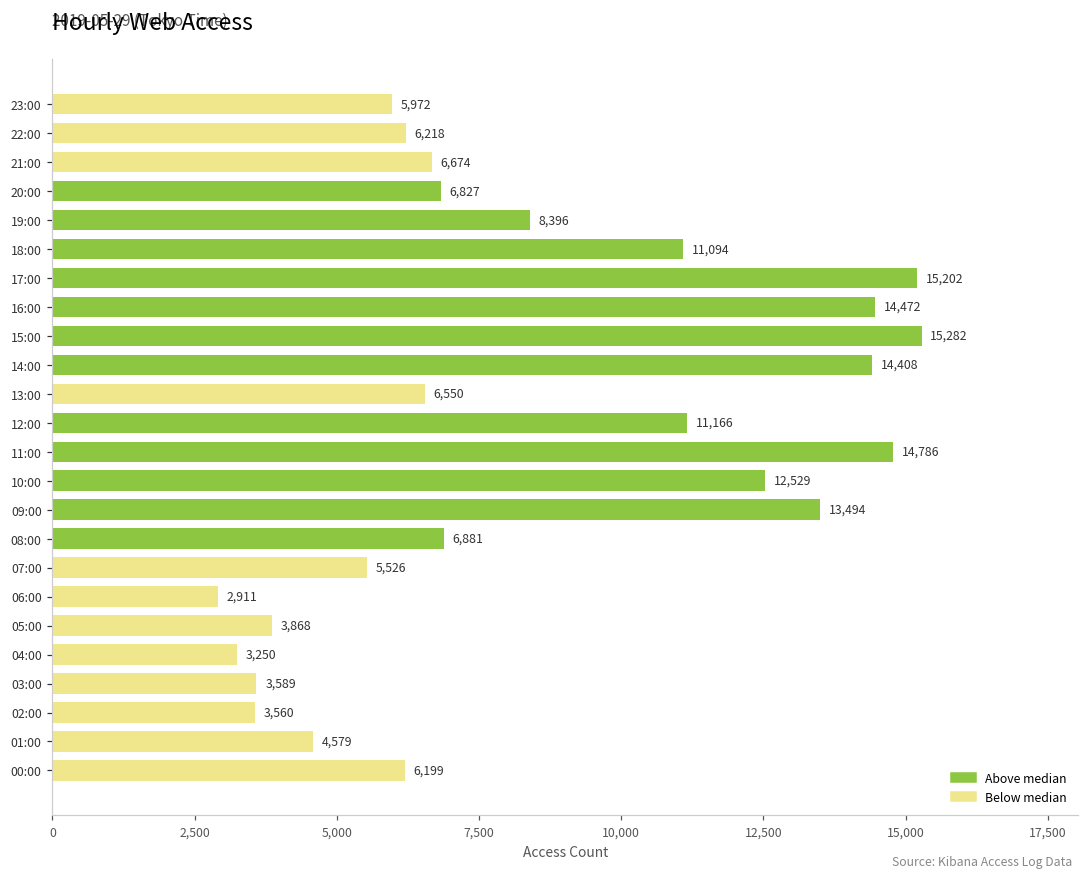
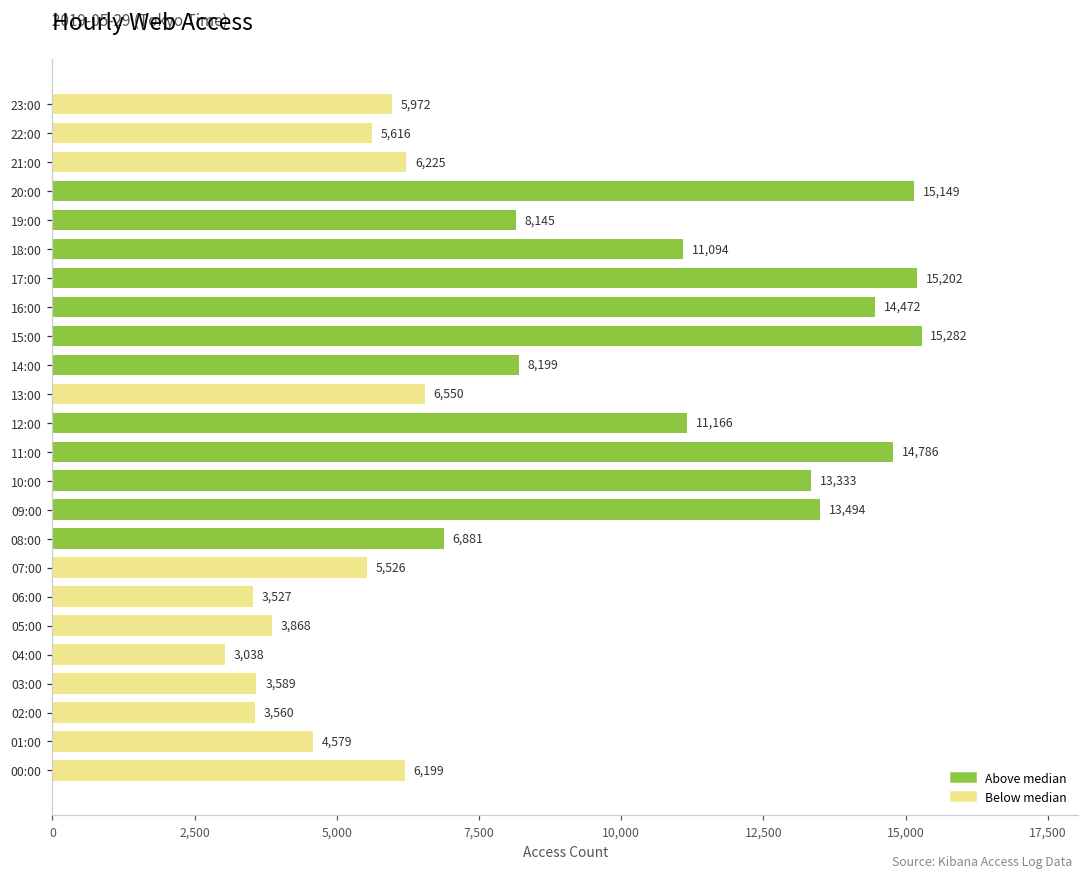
  {
    "23:00": "5,972",
-   "22:00": "6,218",
-   "21:00": "6,674",
-   "20:00": "6,827",
-   "19:00": "8,396",
+   "22:00": "5,616",
+   "21:00": "6,225",
+   "20:00": "15,149",
+   "19:00": "8,145",
    "18:00": "11,094",
    "17:00": "15,202",
    "16:00": "14,472",
    "15:00": "15,282",
-   "14:00": "14,408",
+   "14:00": "8,199",
    "13:00": "6,550",
    "12:00": "11,166",
    "11:00": "14,786",
-   "10:00": "12,529",
+   "10:00": "13,333",
    "09:00": "13,494",
    "08:00": "6,881",
    "07:00": "5,526",
-   "06:00": "2,911",
+   "06:00": "3,527",
    "05:00": "3,868",
-   "04:00": "3,250",
+   "04:00": "3,038",
    "03:00": "3,589",
    "02:00": "3,560",
    "01:00": "4,579",
    "00:00": "6,199"
  }
